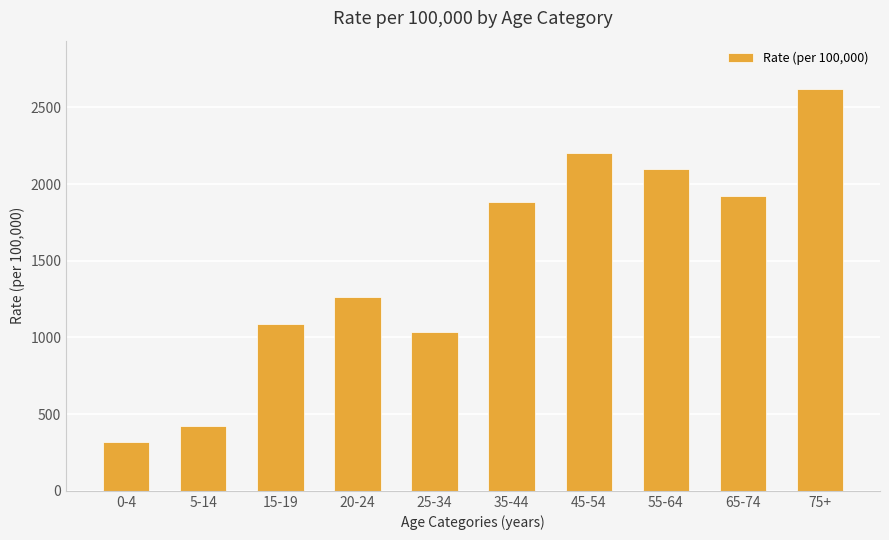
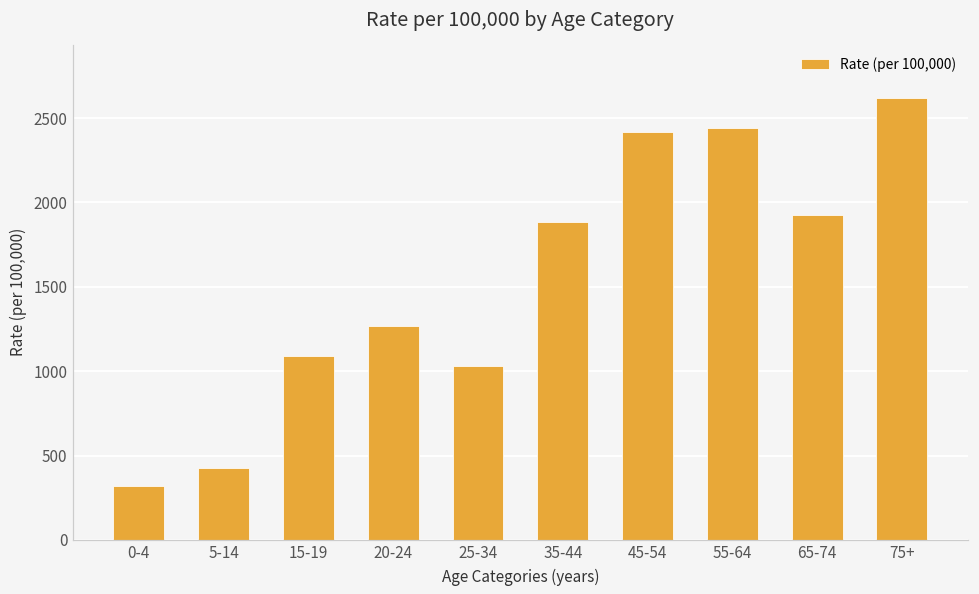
  {
    "0-4": 320,
    "5-14": 430,
    "15-19": 1090,
    "20-24": 1270,
    "25-34": 1030,
    "35-44": 1880,
-   "45-54": 2200,
-   "55-64": 2100,
+   "45-54": 2420,
+   "55-64": 2440,
    "65-74": 1920,
    "75+": 2620
  }
